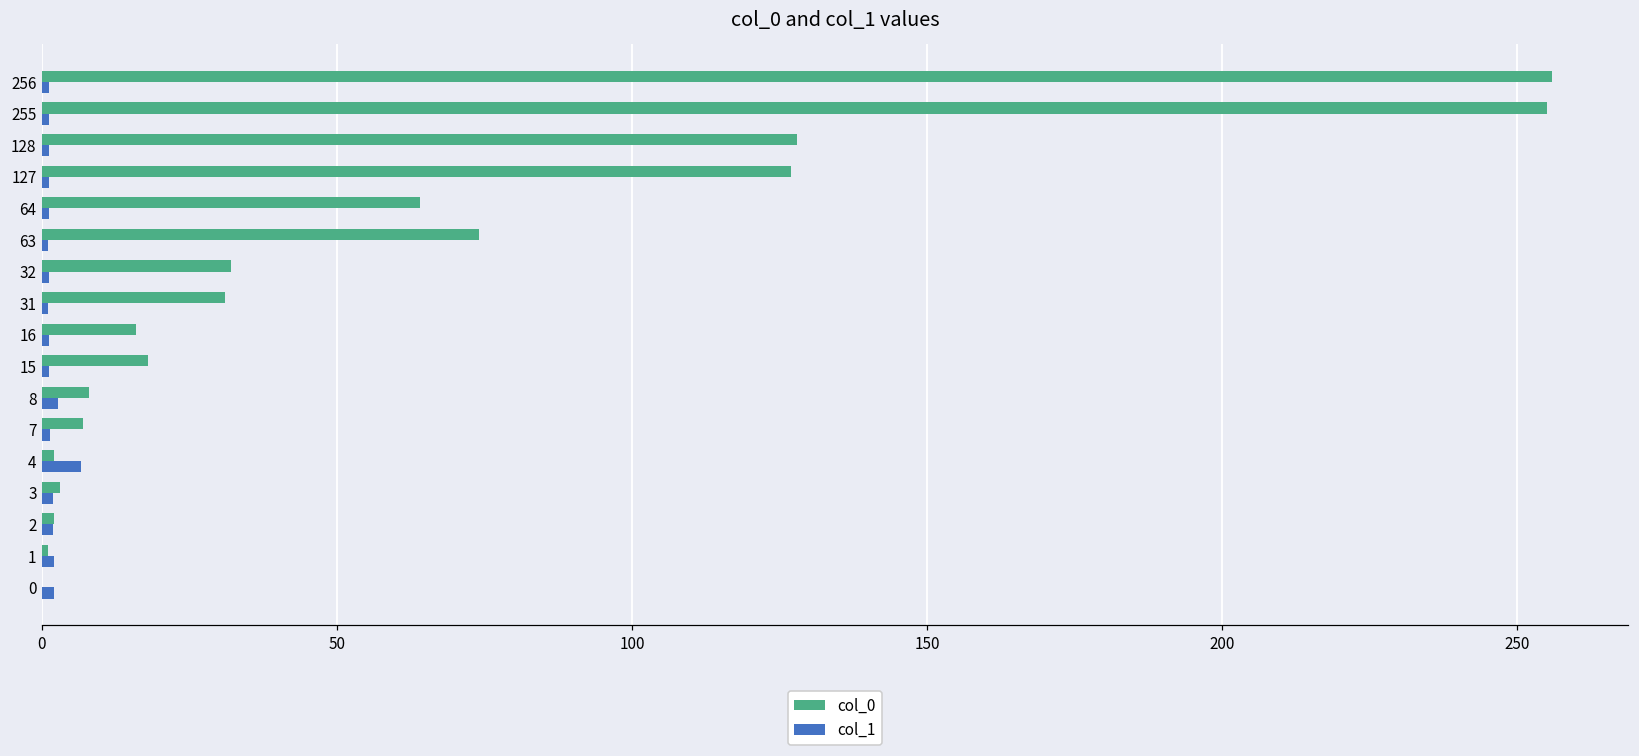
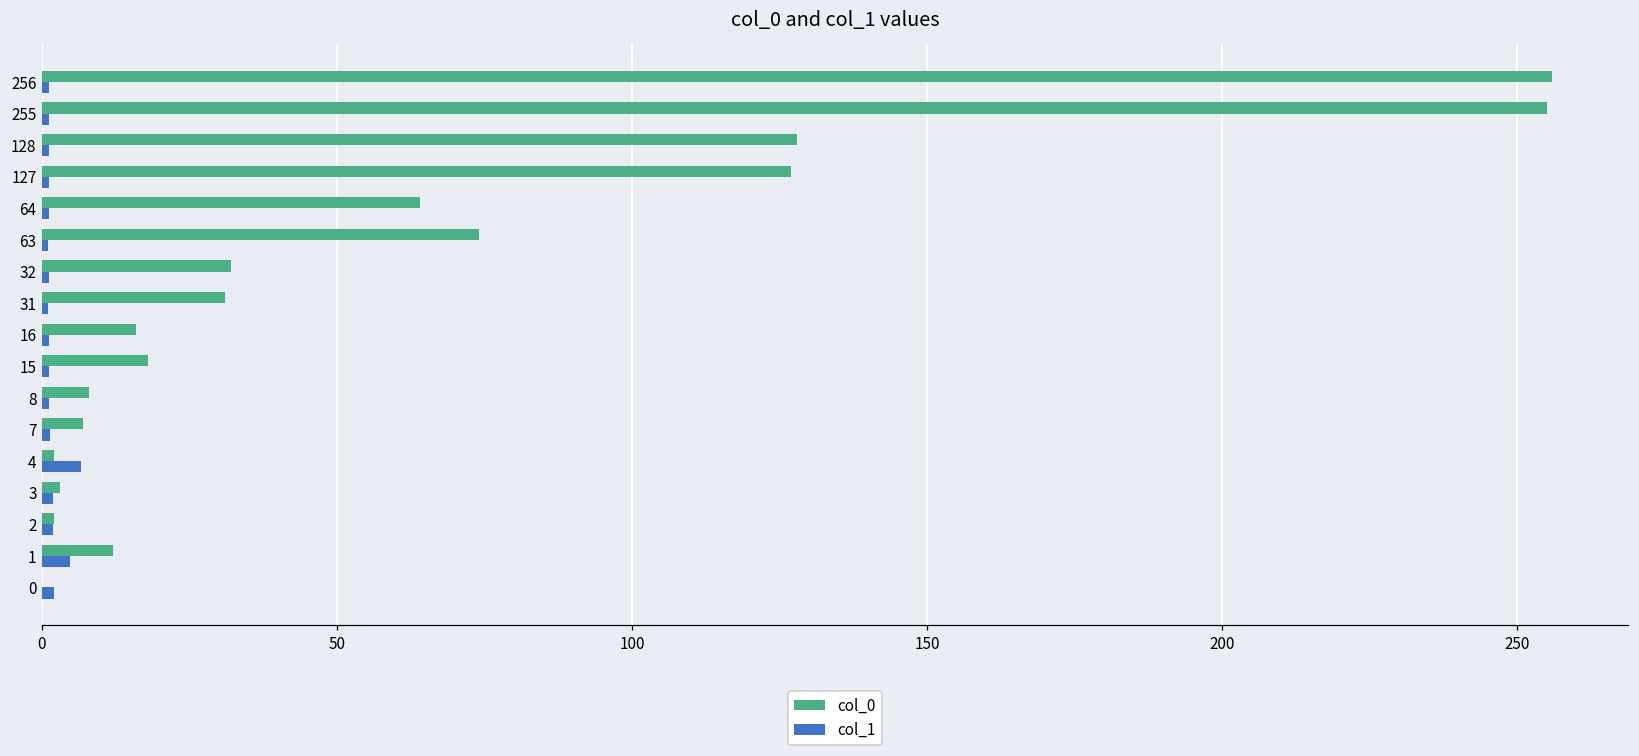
  {
    "col_0": {
      "256": 256,
      "255": 255,
      "128": 128,
      "127": 127,
      "64": 64,
      "63": 74,
      "32": 32,
      "31": 31,
      "16": 16,
      "15": 18,
      "8": 8,
      "7": 7,
      "4": 2,
      "3": 3,
      "2": 2,
-     "1": 1,
+     "1": 12,
      "0": 0
    },
    "col_1": {
      "256": 1,
      "255": 1,
      "128": 1,
      "127": 1,
      "64": 1,
      "63": 1,
      "32": 1,
      "31": 1,
      "16": 1,
      "15": 1,
-     "8": 3,
+     "8": 1,
      "7": 1,
      "4": 7,
      "3": 2,
      "2": 2,
-     "1": 2,
+     "1": 5,
      "0": 2
    }
  }
